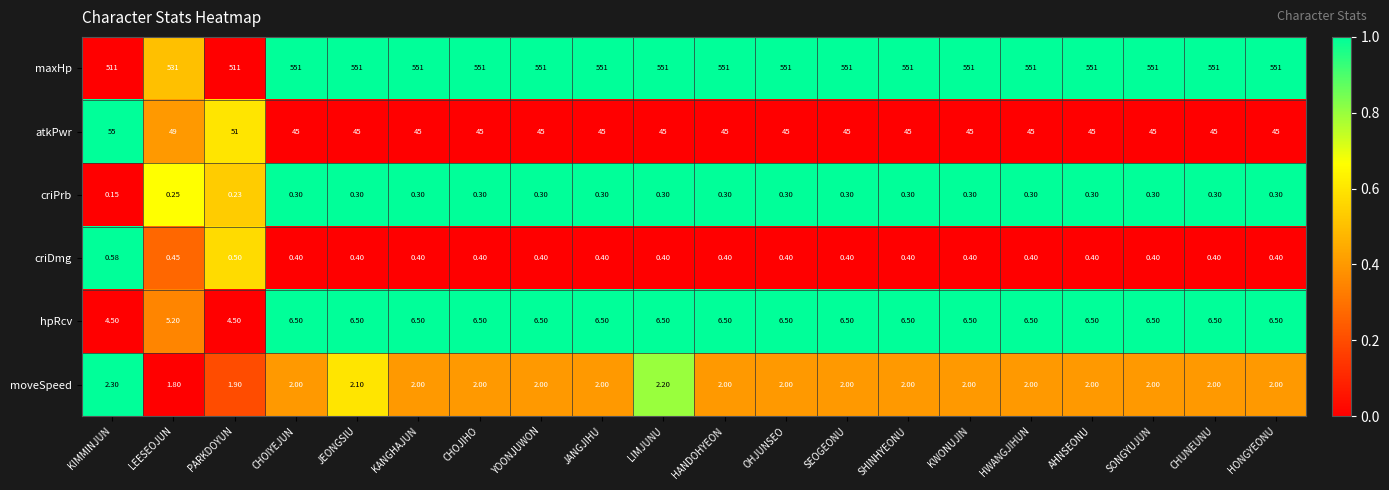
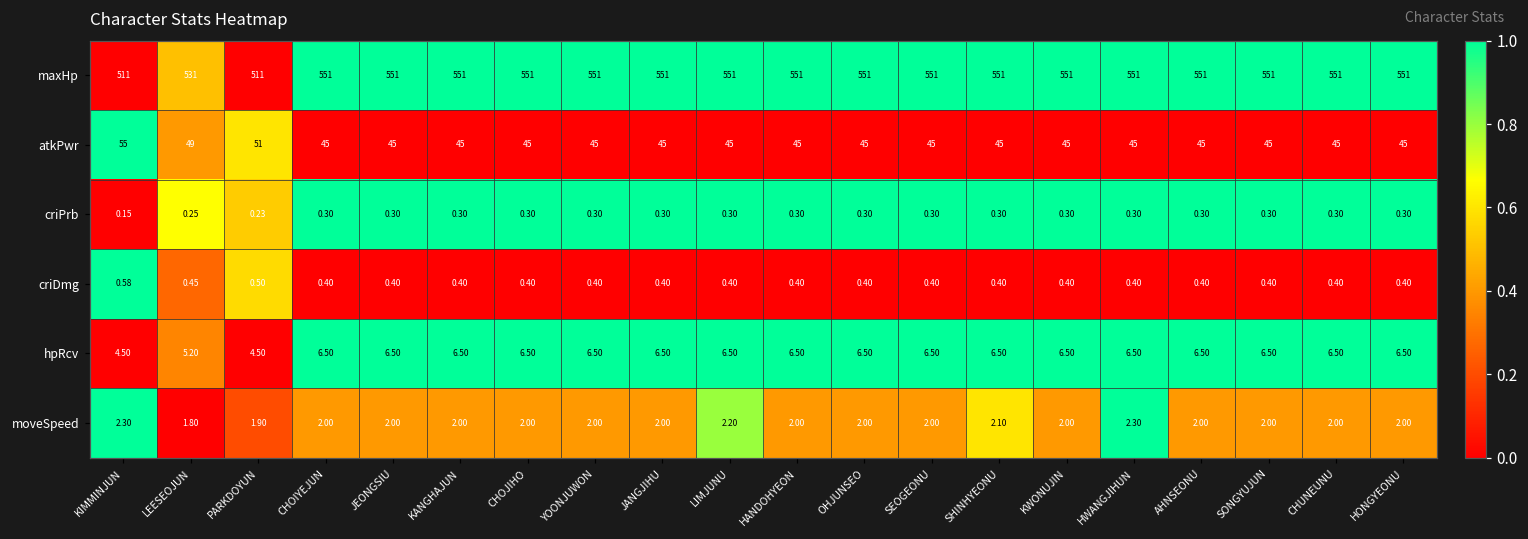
  {
    "maxHp": {
      "KIMMINJUN": 511,
      "LEESEOJUN": 531,
      "PARKDOYUN": 511,
      "CHOIYEJUN": 551,
      "JEONGSIU": 551,
      "KANGHAJUN": 551,
      "CHOJIHO": 551,
      "YOONJUWON": 551,
      "JANGJIHU": 551,
      "LIMJUNU": 551,
      "HANDOHYEON": 551,
      "OHJUNSEO": 551,
      "SEOGEONU": 551,
      "SHINHYEONU": 551,
      "KWONUJIN": 551,
      "HWANGJIHUN": 551,
      "AHNSEONU": 551,
      "SONGYUJUN": 551,
      "CHUNEUNU": 551,
      "HONGYEONU": 551
    },
    "atkPwr": {
      "KIMMINJUN": 55,
      "LEESEOJUN": 49,
      "PARKDOYUN": 51,
      "CHOIYEJUN": 45,
      "JEONGSIU": 45,
      "KANGHAJUN": 45,
      "CHOJIHO": 45,
      "YOONJUWON": 45,
      "JANGJIHU": 45,
      "LIMJUNU": 45,
      "HANDOHYEON": 45,
      "OHJUNSEO": 45,
      "SEOGEONU": 45,
      "SHINHYEONU": 45,
      "KWONUJIN": 45,
      "HWANGJIHUN": 45,
      "AHNSEONU": 45,
      "SONGYUJUN": 45,
      "CHUNEUNU": 45,
      "HONGYEONU": 45
    },
    "criPrb": {
      "KIMMINJUN": 0.15,
      "LEESEOJUN": 0.25,
      "PARKDOYUN": 0.23,
      "CHOIYEJUN": 0.30,
      "JEONGSIU": 0.30,
      "KANGHAJUN": 0.30,
      "CHOJIHO": 0.30,
      "YOONJUWON": 0.30,
      "JANGJIHU": 0.30,
      "LIMJUNU": 0.30,
      "HANDOHYEON": 0.30,
      "OHJUNSEO": 0.30,
      "SEOGEONU": 0.30,
      "SHINHYEONU": 0.30,
      "KWONUJIN": 0.30,
      "HWANGJIHUN": 0.30,
      "AHNSEONU": 0.30,
      "SONGYUJUN": 0.30,
      "CHUNEUNU": 0.30,
      "HONGYEONU": 0.30
    },
    "criDmg": {
      "KIMMINJUN": 0.58,
      "LEESEOJUN": 0.45,
      "PARKDOYUN": 0.50,
      "CHOIYEJUN": 0.40,
      "JEONGSIU": 0.40,
      "KANGHAJUN": 0.40,
      "CHOJIHO": 0.40,
      "YOONJUWON": 0.40,
      "JANGJIHU": 0.40,
      "LIMJUNU": 0.40,
      "HANDOHYEON": 0.40,
      "OHJUNSEO": 0.40,
      "SEOGEONU": 0.40,
      "SHINHYEONU": 0.40,
      "KWONUJIN": 0.40,
      "HWANGJIHUN": 0.40,
      "AHNSEONU": 0.40,
      "SONGYUJUN": 0.40,
      "CHUNEUNU": 0.40,
      "HONGYEONU": 0.40
    },
    "hpRcv": {
      "KIMMINJUN": 4.50,
      "LEESEOJUN": 5.20,
      "PARKDOYUN": 4.50,
      "CHOIYEJUN": 6.50,
      "JEONGSIU": 6.50,
      "KANGHAJUN": 6.50,
      "CHOJIHO": 6.50,
      "YOONJUWON": 6.50,
      "JANGJIHU": 6.50,
      "LIMJUNU": 6.50,
      "HANDOHYEON": 6.50,
      "OHJUNSEO": 6.50,
      "SEOGEONU": 6.50,
      "SHINHYEONU": 6.50,
      "KWONUJIN": 6.50,
      "HWANGJIHUN": 6.50,
      "AHNSEONU": 6.50,
      "SONGYUJUN": 6.50,
      "CHUNEUNU": 6.50,
      "HONGYEONU": 6.50
    },
    "moveSpeed": {
      "KIMMINJUN": 2.30,
      "LEESEOJUN": 1.80,
      "PARKDOYUN": 1.90,
      "CHOIYEJUN": 2.00,
-     "JEONGSIU": 2.10,
+     "JEONGSIU": 2.00,
      "KANGHAJUN": 2.00,
      "CHOJIHO": 2.00,
      "YOONJUWON": 2.00,
      "JANGJIHU": 2.00,
      "LIMJUNU": 2.20,
      "HANDOHYEON": 2.00,
      "OHJUNSEO": 2.00,
      "SEOGEONU": 2.00,
-     "SHINHYEONU": 2.00,
+     "SHINHYEONU": 2.10,
      "KWONUJIN": 2.00,
-     "HWANGJIHUN": 2.00,
+     "HWANGJIHUN": 2.30,
      "AHNSEONU": 2.00,
      "SONGYUJUN": 2.00,
      "CHUNEUNU": 2.00,
      "HONGYEONU": 2.00
    }
  }
